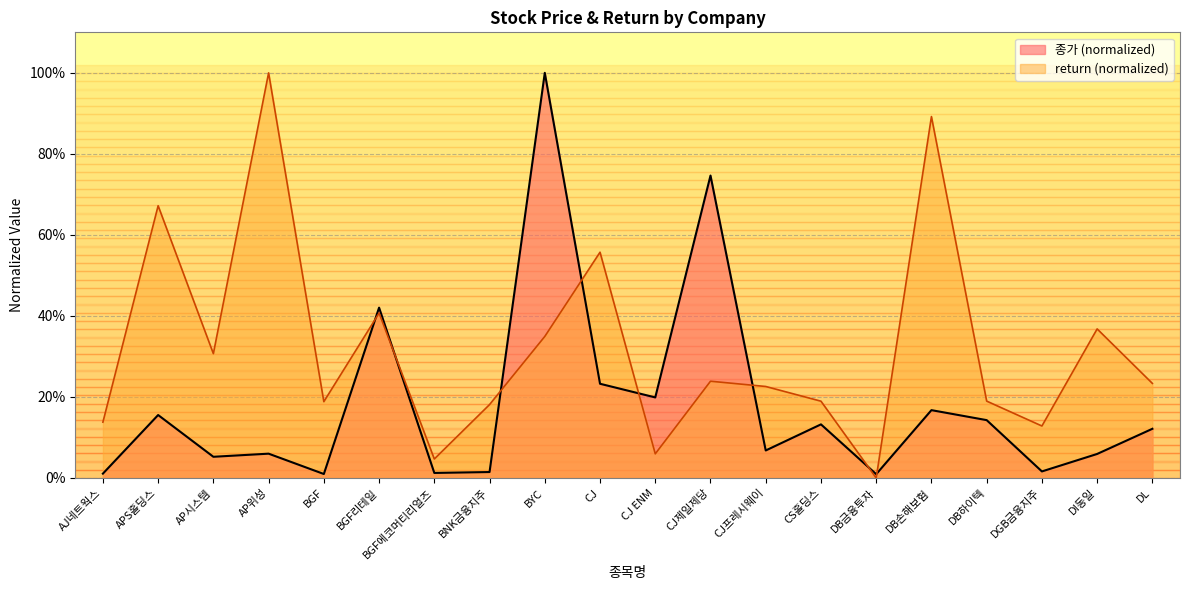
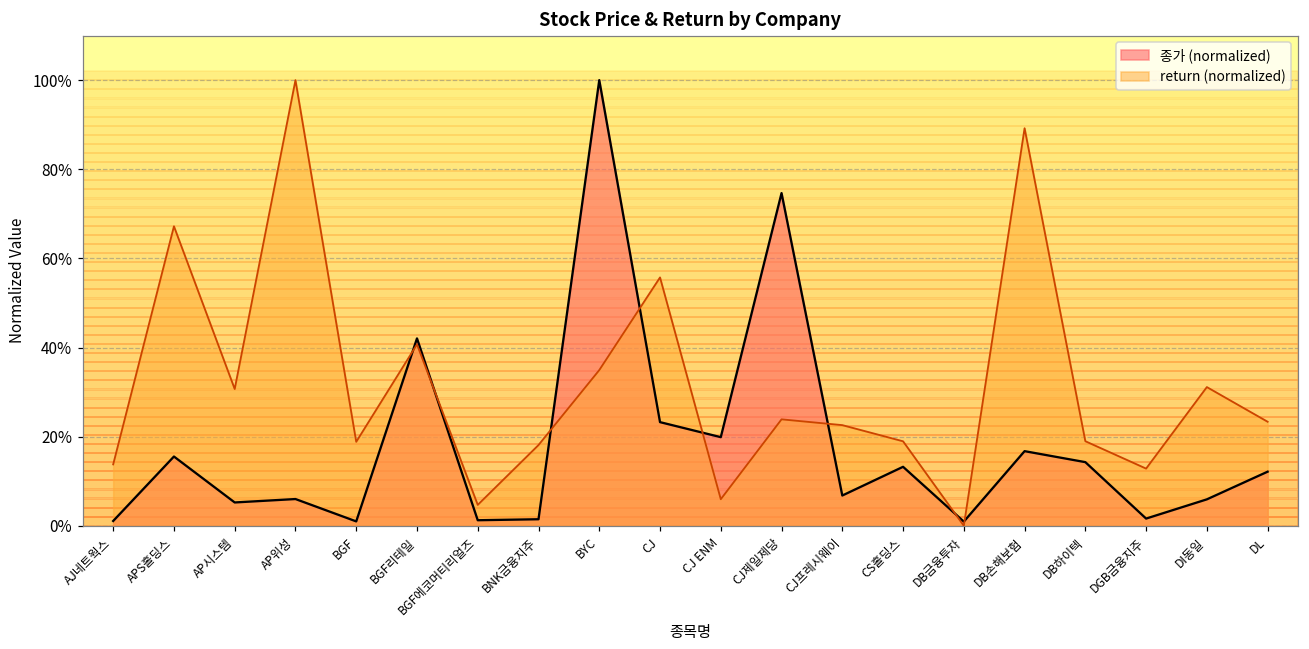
  {
    "종가 (normalized)": {
      "AJ네트웍스": "1%",
      "APS홀딩스": "16%",
      "AP시스템": "5%",
      "AP위성": "6%",
      "BGF": "1%",
      "BGF리테일": "42%",
      "BGF에코머티리얼즈": "1%",
      "BNK금융지주": "1%",
      "BYC": "100%",
      "CJ": "23%",
      "CJ ENM": "20%",
      "CJ제일제당": "75%",
      "CJ프레시웨이": "7%",
      "CS홀딩스": "13%",
      "DB금융투자": "1%",
      "DB손해보험": "17%",
      "DB하이텍": "14%",
      "DGB금융지주": "2%",
      "DI동일": "6%",
      "DL": "12%"
    },
    "return (normalized)": {
      "AJ네트웍스": "14%",
      "APS홀딩스": "67%",
      "AP시스템": "31%",
      "AP위성": "100%",
      "BGF": "19%",
      "BGF리테일": "41%",
      "BGF에코머티리얼즈": "5%",
      "BNK금융지주": "18%",
      "BYC": "35%",
      "CJ": "56%",
      "CJ ENM": "6%",
      "CJ제일제당": "24%",
      "CJ프레시웨이": "23%",
      "CS홀딩스": "19%",
      "DB금융투자": "0%",
      "DB손해보험": "89%",
      "DB하이텍": "19%",
      "DGB금융지주": "13%",
-     "DI동일": "37%",
+     "DI동일": "31%",
      "DL": "23%"
    }
  }
